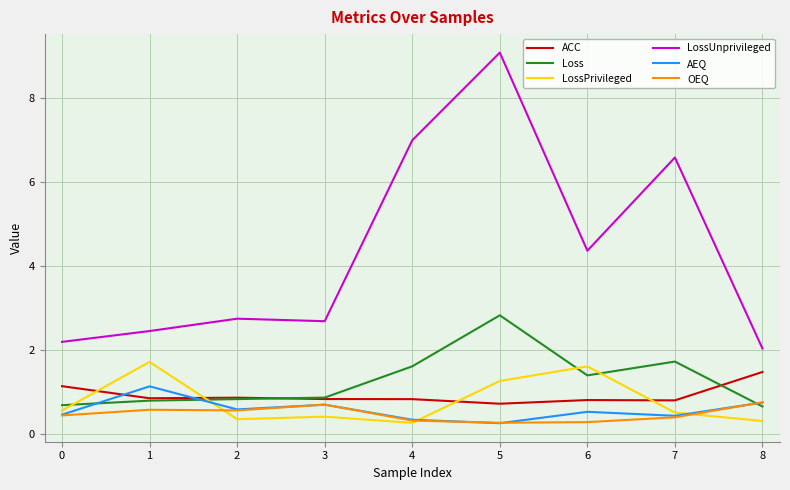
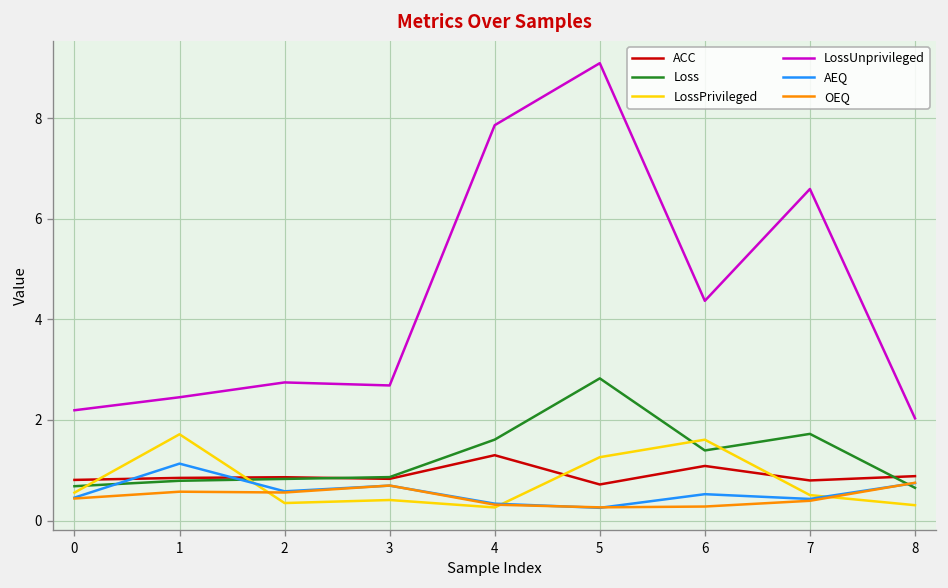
  {
    "ACC": {
-     "0": 1.1,
-     "4": 0.8,
+     "0": 0.8,
+     "4": 1.3,
      "5": 0.7,
-     "6": 0.8,
+     "6": 1.1,
      "7": 0.8,
-     "8": 1.5
+     "8": 0.9
    },
    "Loss": {
      "0": 0.7,
      "4": 1.6,
      "5": 2.8,
      "6": 1.4,
      "7": 1.7,
      "8": 0.7
    },
    "LossPrivileged": {
      "0": 0.6,
      "1": 1.7,
      "2": 0.3,
      "3": 0.4,
      "5": 1.3,
      "6": 1.6,
      "7": 0.5,
      "8": 0.3
    },
    "LossUnprivileged": {
      "0": 2.2,
      "1": 2.5,
      "2": 2.7,
      "3": 2.7,
-     "4": 7.0,
+     "4": 7.9,
      "5": 9.1,
      "6": 4.4,
      "7": 6.6,
      "8": 2.0
    },
    "AEQ": {
      "1": 1.1,
      "6": 0.5
    },
    "OEQ": {
      "1": 0.6,
      "6": 0.3
    }
  }
